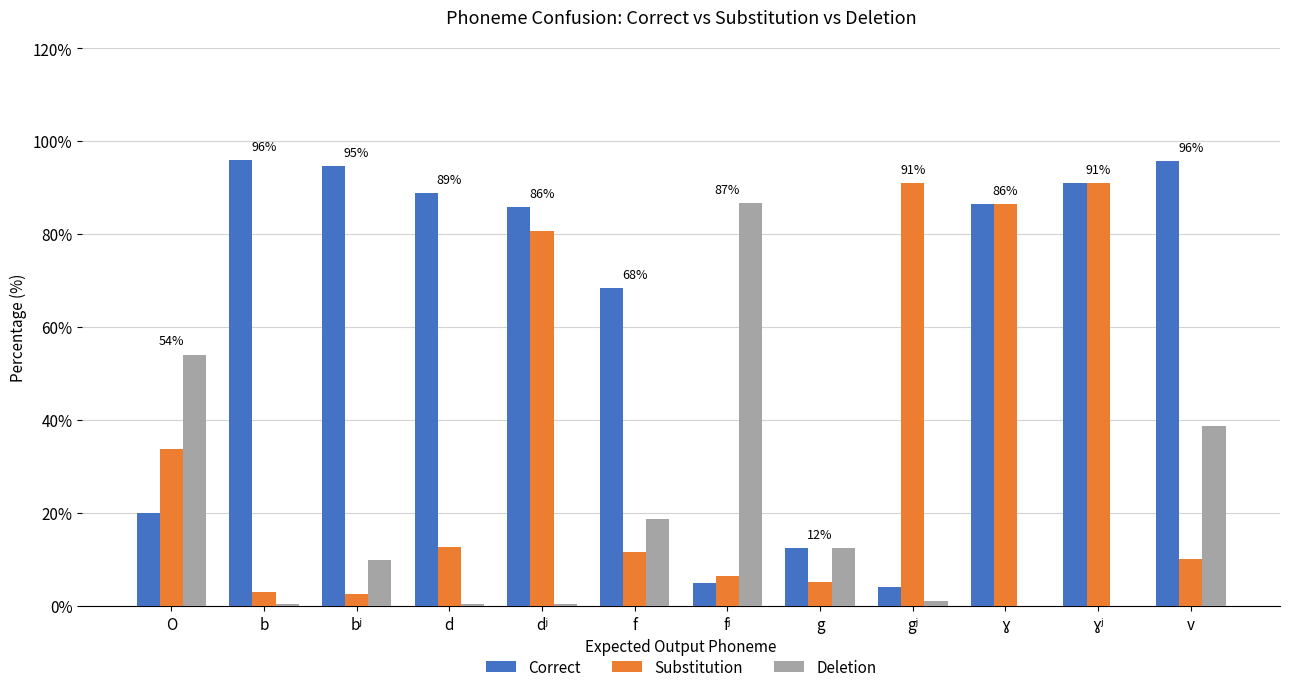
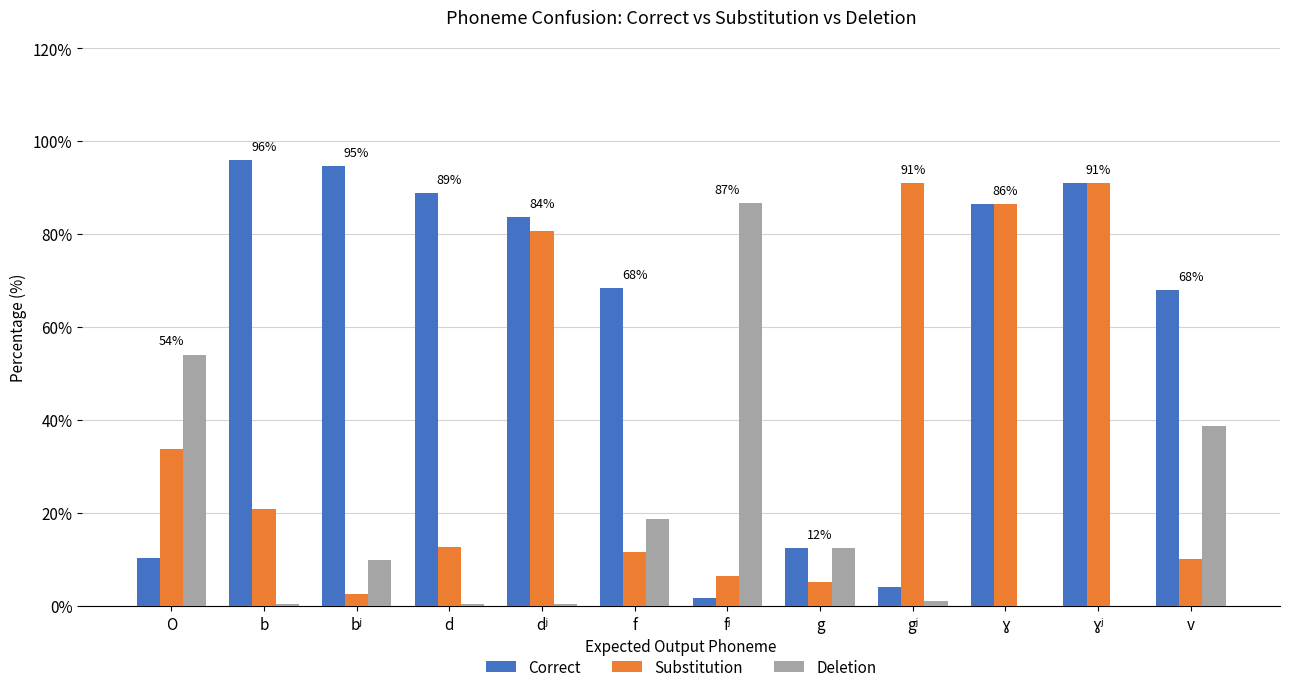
  {
    "Correct": {
-     "O": "20%",
+     "O": "10%",
      "b": "96%",
      "bʲ": "95%",
      "d": "89%",
-     "dʲ": "86%",
+     "dʲ": "84%",
      "f": "68%",
-     "fʲ": "5%",
+     "fʲ": "2%",
      "g": "12%",
-     "v": "96%"
+     "v": "68%"
    },
    "Substitution": {
      "O": "34%",
-     "b": "3%",
+     "b": "21%",
      "bʲ": "3%",
      "d": "13%",
      "dʲ": "81%",
      "f": "12%",
      "fʲ": "7%",
      "g": "5%",
      "v": "10%"
    },
    "Deletion": {
      "O": "54%",
      "fʲ": "87%",
      "g": "12%"
    }
  }
